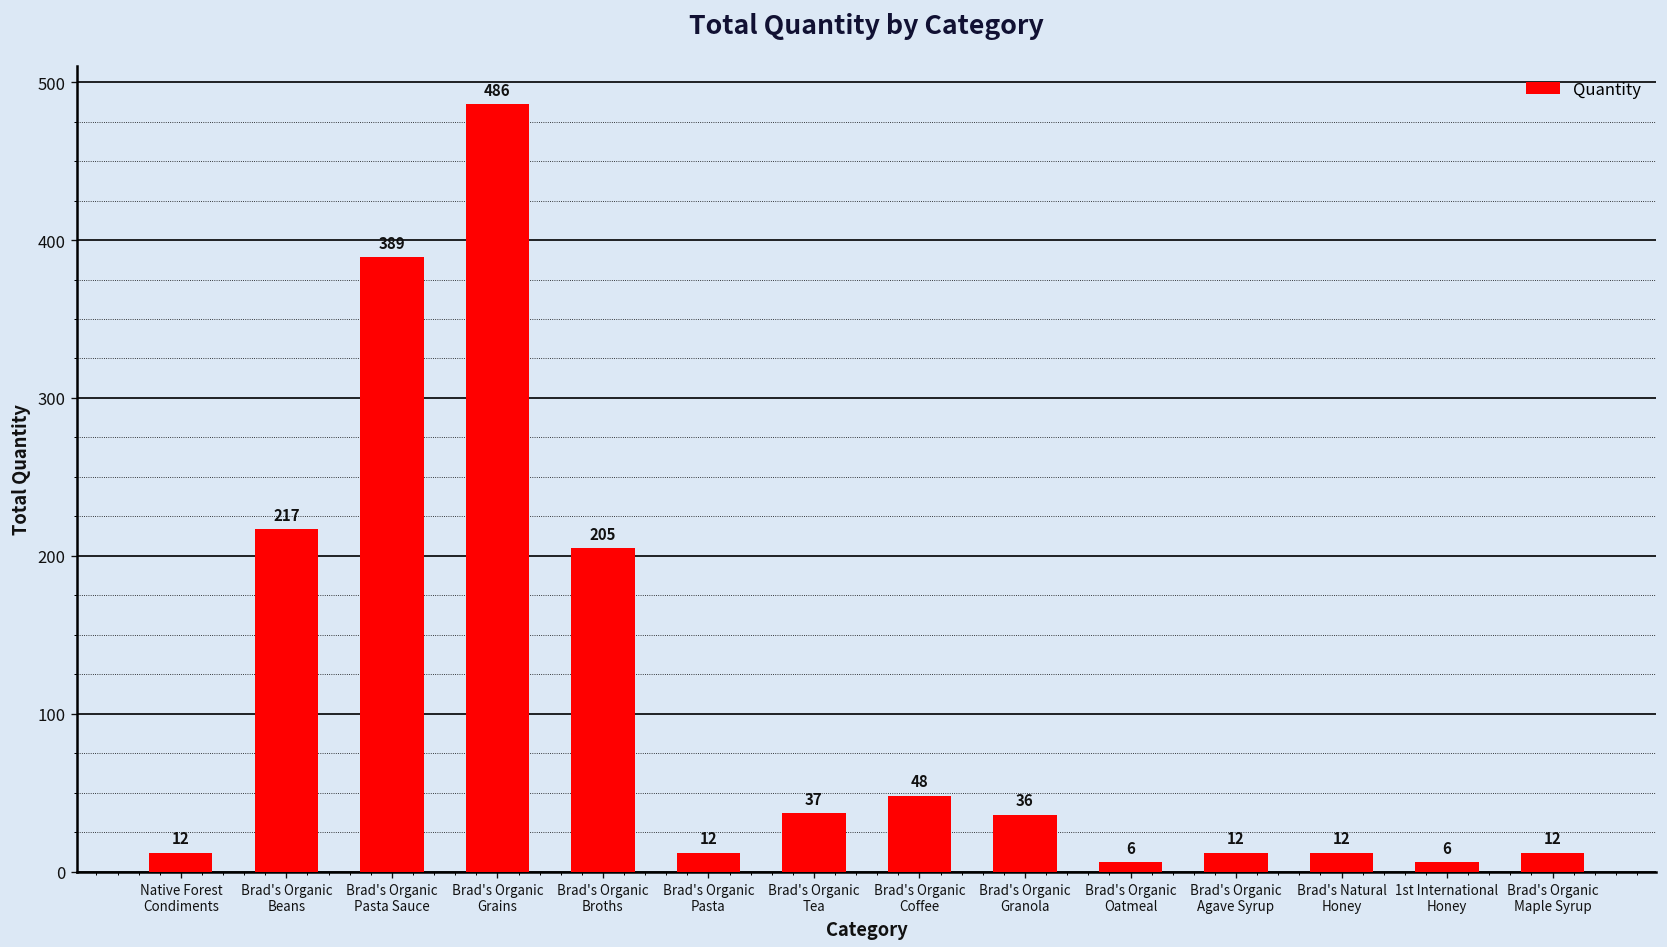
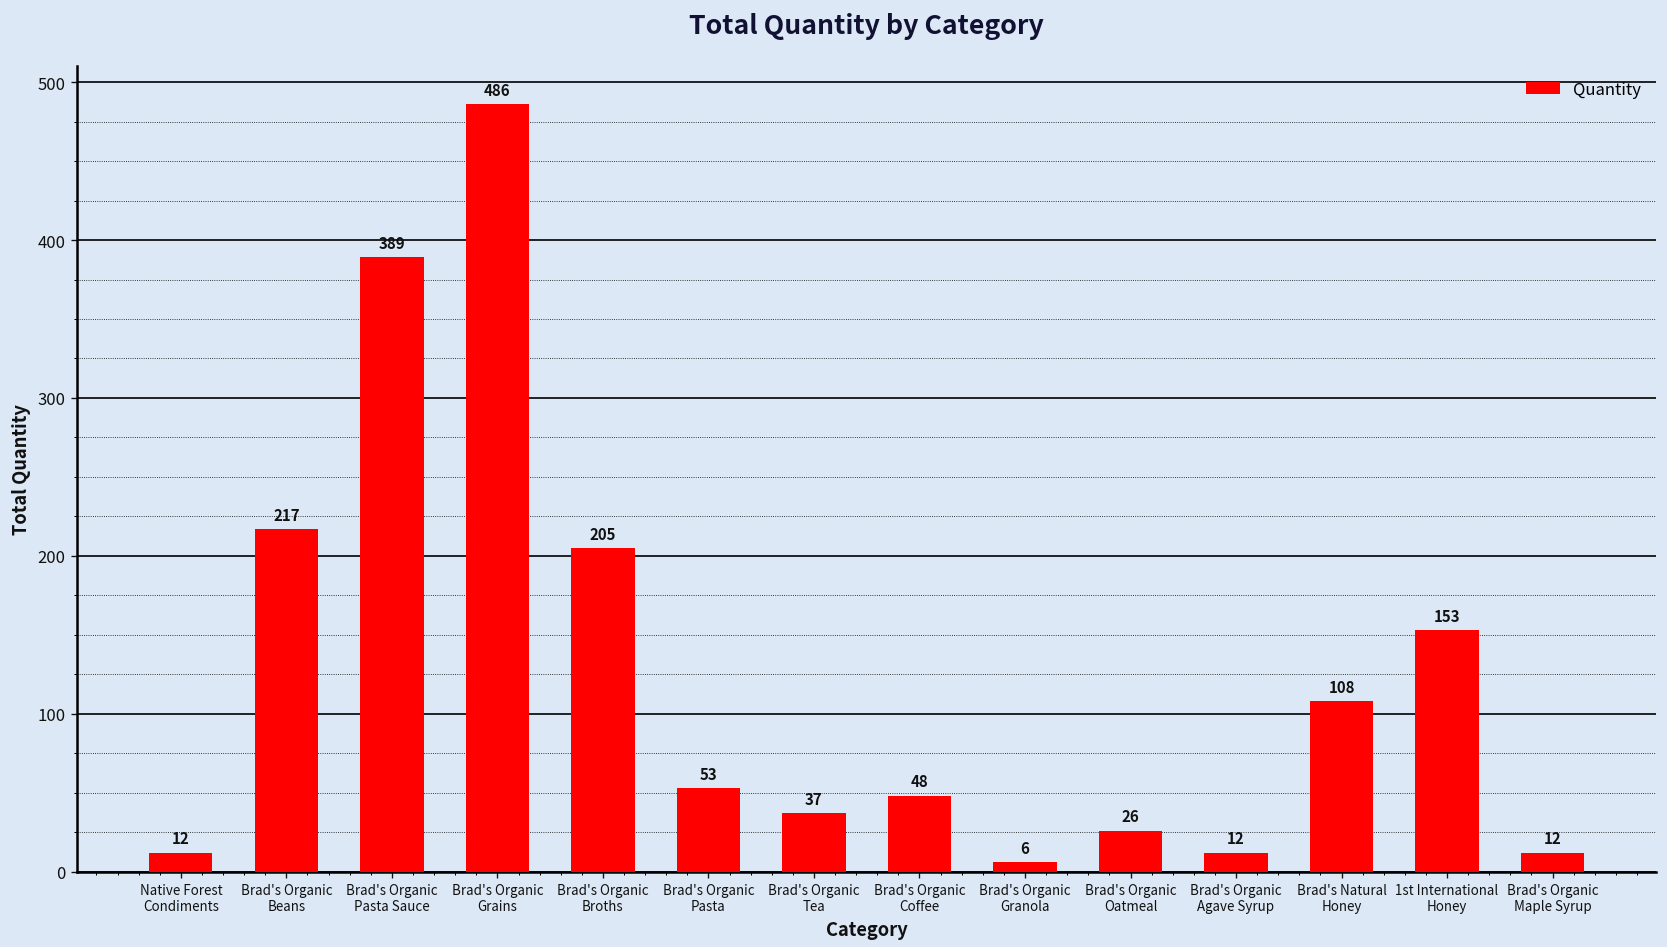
  {
    "Native Forest Condiments": 12,
    "Brad's Organic Beans": 217,
    "Brad's Organic Pasta Sauce": 389,
    "Brad's Organic Grains": 486,
    "Brad's Organic Broths": 205,
-   "Brad's Organic Pasta": 12,
+   "Brad's Organic Pasta": 53,
    "Brad's Organic Tea": 37,
    "Brad's Organic Coffee": 48,
-   "Brad's Organic Granola": 36,
-   "Brad's Organic Oatmeal": 6,
+   "Brad's Organic Granola": 6,
+   "Brad's Organic Oatmeal": 26,
    "Brad's Organic Agave Syrup": 12,
-   "Brad's Natural Honey": 12,
-   "1st International Honey": 6,
+   "Brad's Natural Honey": 108,
+   "1st International Honey": 153,
    "Brad's Organic Maple Syrup": 12
  }
